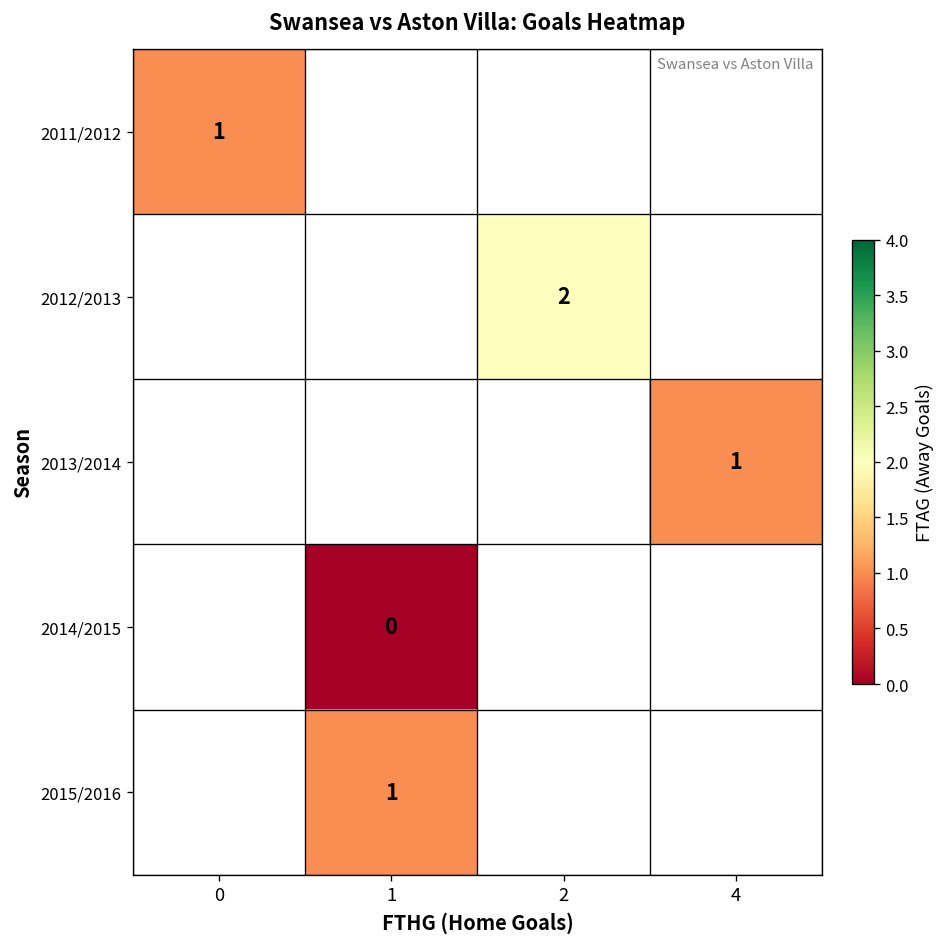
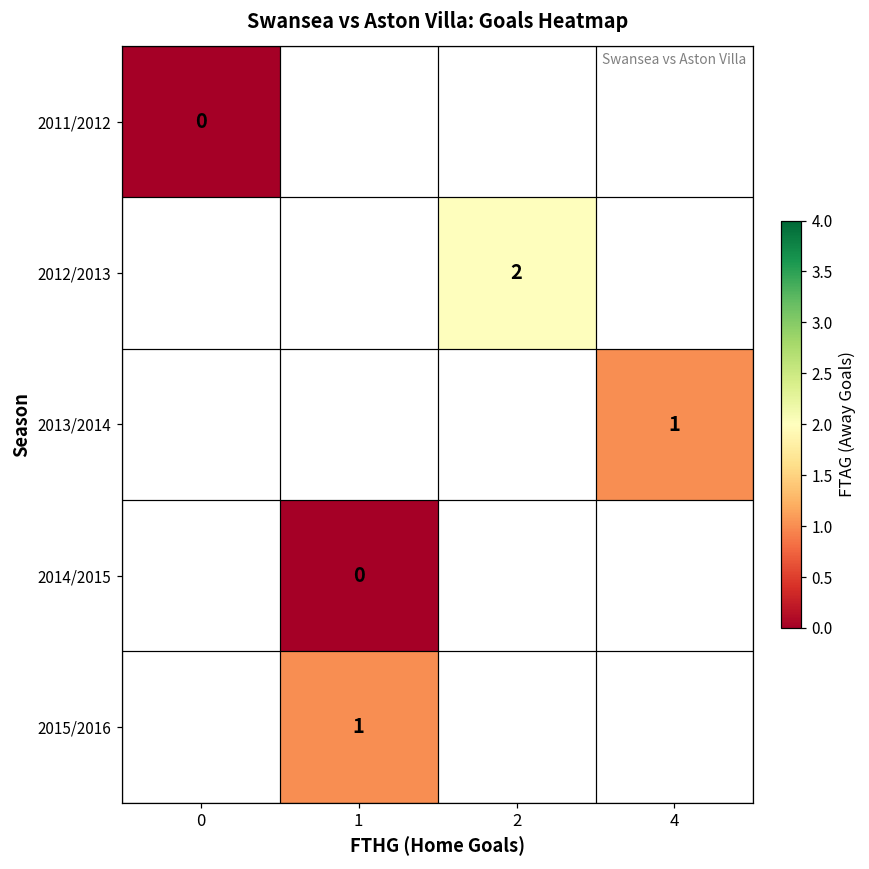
  {
    "2011/2012": {
-     "0": 1
+     "0": 0
    },
    "2012/2013": {
      "2": 2
    },
    "2013/2014": {
      "4": 1
    },
    "2014/2015": {
      "1": 0
    },
    "2015/2016": {
      "1": 1
    }
  }
